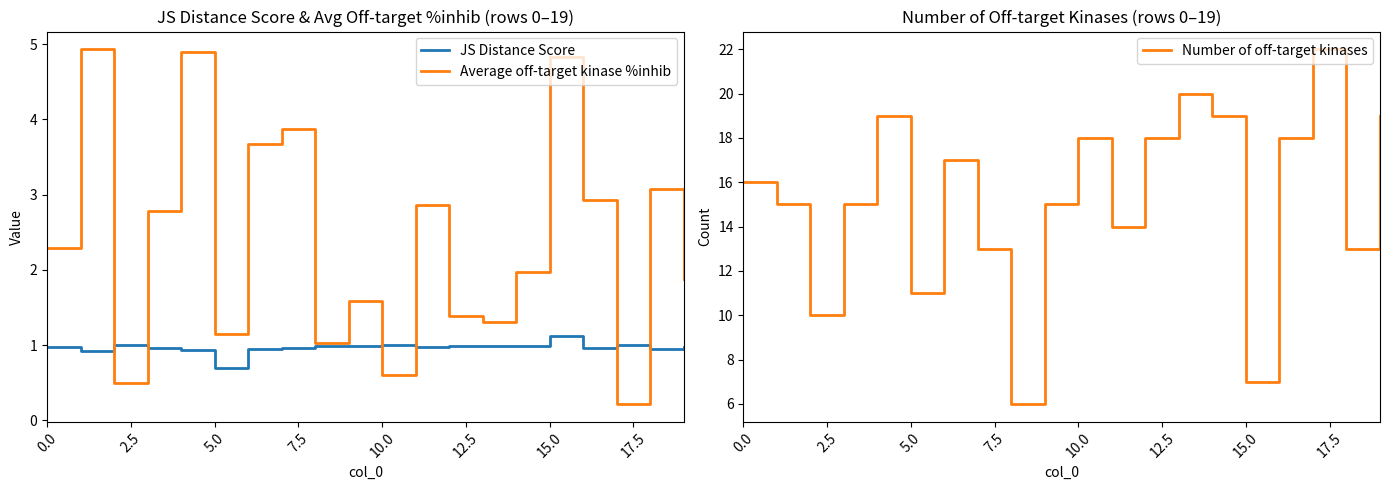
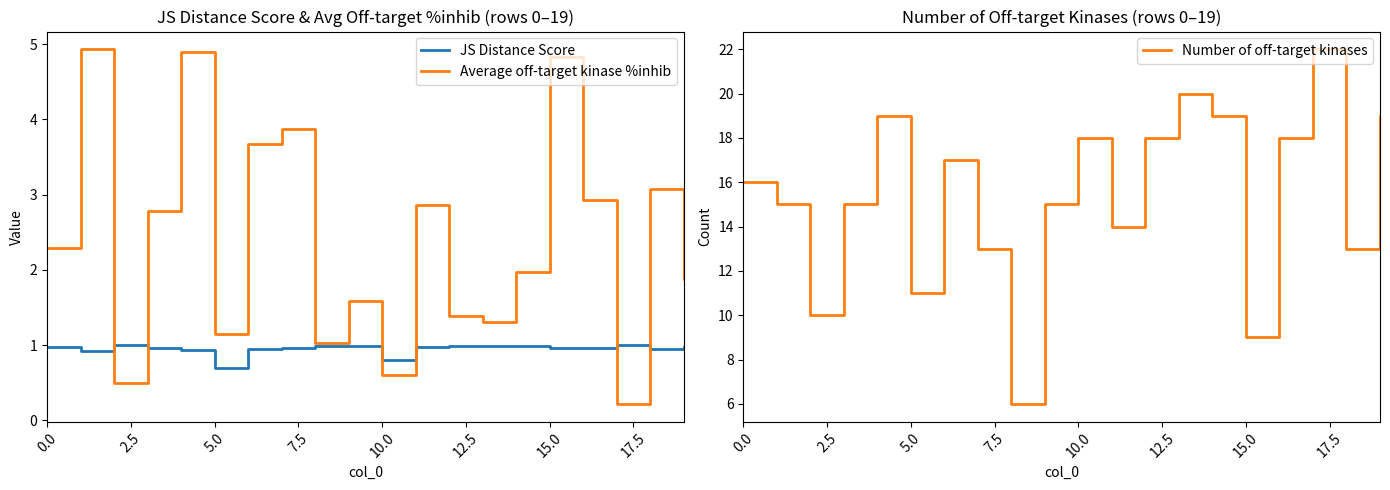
  {
    "JS Distance Score & Avg Off-target %inhib (rows 0–19)": {
      "JS Distance Score": {
        "0.0": 1.0,
        "5.0": 0.7,
-       "10.0": 1.0,
-       "15.0": 1.1
+       "10.0": 0.8,
+       "15.0": 1.0
      },
      "Average off-target kinase %inhib": {
        "0.0": 2.3,
        "5.0": 1.1,
        "10.0": 0.6
      }
    },
    "Number of Off-target Kinases (rows 0–19)": {
      "0.0": 16,
      "5.0": 11,
      "10.0": 18,
-     "15.0": 7
+     "15.0": 9
    }
  }
